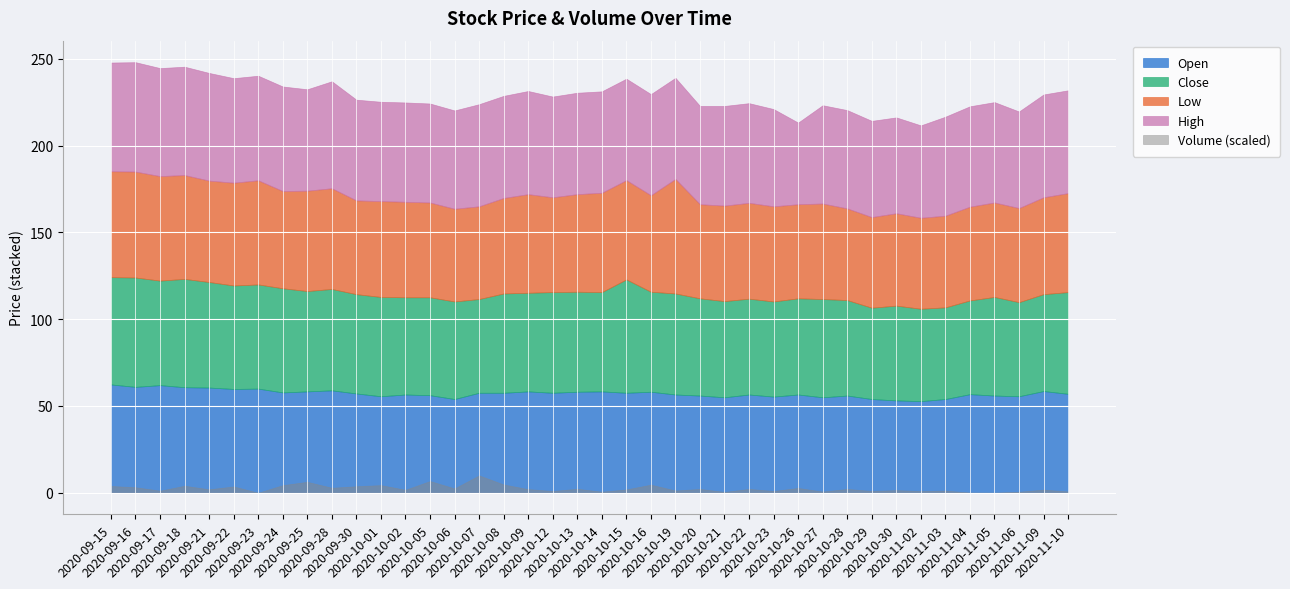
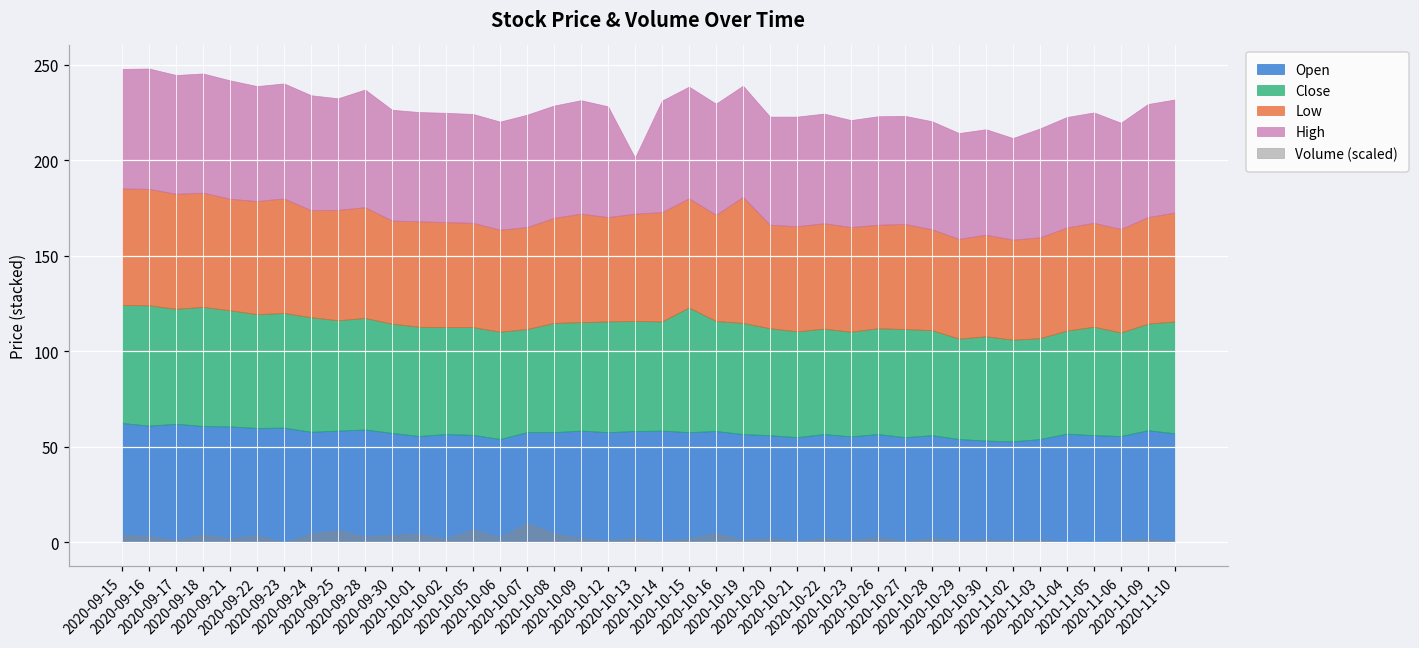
  {
    "Open": {
      "2020-09-15": 62,
      "2020-09-16": 61,
      "2020-09-17": 62,
      "2020-09-18": 61,
      "2020-09-21": 61,
      "2020-09-22": 60,
      "2020-09-23": 60,
      "2020-09-24": 58,
      "2020-09-25": 58,
      "2020-09-28": 59,
      "2020-09-30": 57,
      "2020-10-01": 56,
      "2020-10-02": 57,
      "2020-10-05": 56,
      "2020-10-06": 54,
      "2020-10-07": 58,
      "2020-10-08": 58,
      "2020-10-09": 58,
      "2020-10-12": 58,
      "2020-10-13": 58,
      "2020-10-14": 58,
      "2020-10-15": 58,
      "2020-10-16": 58,
      "2020-10-19": 57,
      "2020-10-20": 56,
      "2020-10-21": 55,
      "2020-10-22": 57,
      "2020-10-23": 55,
      "2020-10-26": 57,
      "2020-10-27": 55,
      "2020-10-28": 56,
      "2020-10-29": 54,
      "2020-10-30": 53,
      "2020-11-02": 53,
      "2020-11-03": 54,
      "2020-11-04": 57,
      "2020-11-05": 56,
      "2020-11-06": 56,
      "2020-11-09": 59,
      "2020-11-10": 57
    },
    "Close": {
      "2020-09-15": 62,
      "2020-09-16": 63,
      "2020-09-17": 60,
      "2020-09-18": 62,
      "2020-09-21": 61,
      "2020-09-22": 60,
      "2020-09-23": 60,
      "2020-09-24": 60,
      "2020-09-25": 58,
      "2020-09-28": 58,
      "2020-09-30": 57,
      "2020-10-01": 57,
      "2020-10-02": 56,
      "2020-10-05": 56,
      "2020-10-06": 56,
      "2020-10-07": 54,
      "2020-10-08": 57,
      "2020-10-09": 57,
      "2020-10-12": 58,
      "2020-10-13": 58,
      "2020-10-14": 57,
      "2020-10-15": 65,
      "2020-10-16": 58,
      "2020-10-19": 58,
      "2020-10-20": 56,
      "2020-10-21": 55,
      "2020-10-22": 55,
      "2020-10-23": 55,
      "2020-10-26": 55,
      "2020-10-27": 57,
      "2020-10-28": 55,
      "2020-10-29": 53,
      "2020-10-30": 55,
      "2020-11-02": 53,
      "2020-11-03": 53,
      "2020-11-04": 54,
      "2020-11-05": 57,
      "2020-11-06": 54,
      "2020-11-09": 56,
      "2020-11-10": 59
    },
    "Low": {
      "2020-09-15": 61,
      "2020-09-16": 61,
      "2020-09-17": 60,
      "2020-09-18": 60,
      "2020-09-21": 58,
      "2020-09-22": 59,
      "2020-09-23": 60,
      "2020-09-24": 56,
      "2020-09-25": 58,
      "2020-09-28": 58,
      "2020-09-30": 54,
      "2020-10-01": 55,
      "2020-10-02": 55,
      "2020-10-05": 55,
      "2020-10-06": 53,
      "2020-10-07": 53,
      "2020-10-08": 55,
      "2020-10-09": 57,
      "2020-10-12": 55,
      "2020-10-13": 56,
      "2020-10-14": 57,
      "2020-10-15": 57,
      "2020-10-16": 56,
      "2020-10-19": 66,
      "2020-10-20": 54,
      "2020-10-21": 55,
      "2020-10-22": 55,
      "2020-10-23": 55,
      "2020-10-26": 54,
      "2020-10-27": 55,
      "2020-10-28": 53,
      "2020-10-29": 52,
      "2020-10-30": 53,
      "2020-11-02": 52,
      "2020-11-03": 53,
      "2020-11-04": 54,
      "2020-11-05": 54,
      "2020-11-06": 54,
      "2020-11-09": 56,
      "2020-11-10": 57
    },
    "High": {
      "2020-09-15": 63,
      "2020-09-16": 63,
      "2020-09-17": 62,
      "2020-09-18": 62,
      "2020-09-21": 62,
      "2020-09-22": 60,
      "2020-09-23": 60,
      "2020-09-24": 60,
      "2020-09-25": 58,
      "2020-09-28": 62,
      "2020-09-30": 58,
      "2020-10-01": 57,
      "2020-10-02": 57,
      "2020-10-05": 57,
      "2020-10-06": 57,
      "2020-10-07": 59,
      "2020-10-08": 59,
      "2020-10-09": 59,
      "2020-10-12": 58,
-     "2020-10-13": 58,
+     "2020-10-13": 29,
      "2020-10-14": 58,
      "2020-10-15": 58,
      "2020-10-16": 58,
      "2020-10-19": 58,
      "2020-10-20": 57,
      "2020-10-21": 57,
      "2020-10-22": 57,
      "2020-10-23": 56,
-     "2020-10-26": 47,
+     "2020-10-26": 57,
      "2020-10-27": 57,
      "2020-10-28": 57,
      "2020-10-29": 55,
      "2020-10-30": 55,
      "2020-11-02": 53,
      "2020-11-03": 57,
      "2020-11-04": 58,
      "2020-11-05": 58,
      "2020-11-06": 56,
      "2020-11-09": 59,
      "2020-11-10": 59
    },
    "Volume (scaled)": {
      "2020-09-15": 4,
      "2020-09-16": 3,
      "2020-09-18": 4,
      "2020-09-21": 2,
      "2020-09-22": 4,
      "2020-09-24": 4,
      "2020-09-25": 6,
      "2020-09-28": 3,
      "2020-09-30": 4,
      "2020-10-01": 4,
      "2020-10-02": 2,
      "2020-10-05": 7,
      "2020-10-06": 3,
      "2020-10-07": 10,
      "2020-10-08": 5,
      "2020-10-09": 2,
      "2020-10-13": 2,
      "2020-10-15": 2,
      "2020-10-16": 5,
      "2020-10-20": 2,
      "2020-10-22": 2,
      "2020-10-26": 3,
      "2020-10-28": 2,
      "2020-10-30": 2,
      "2020-11-09": 2
    }
  }
